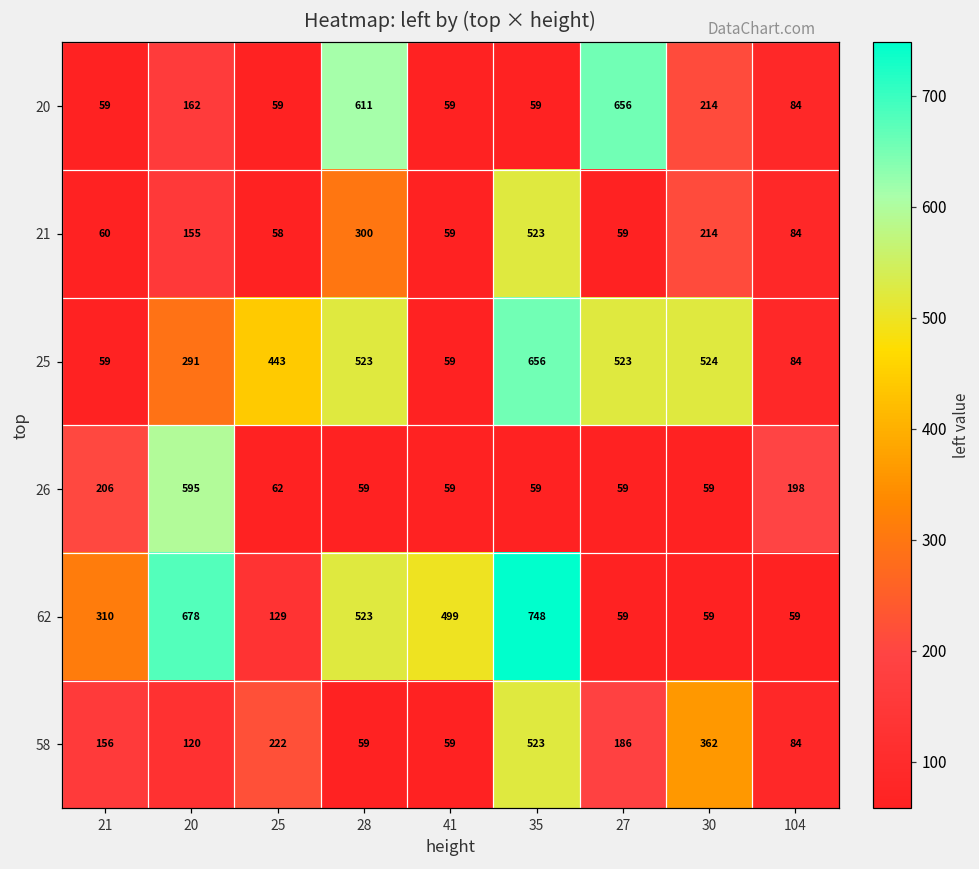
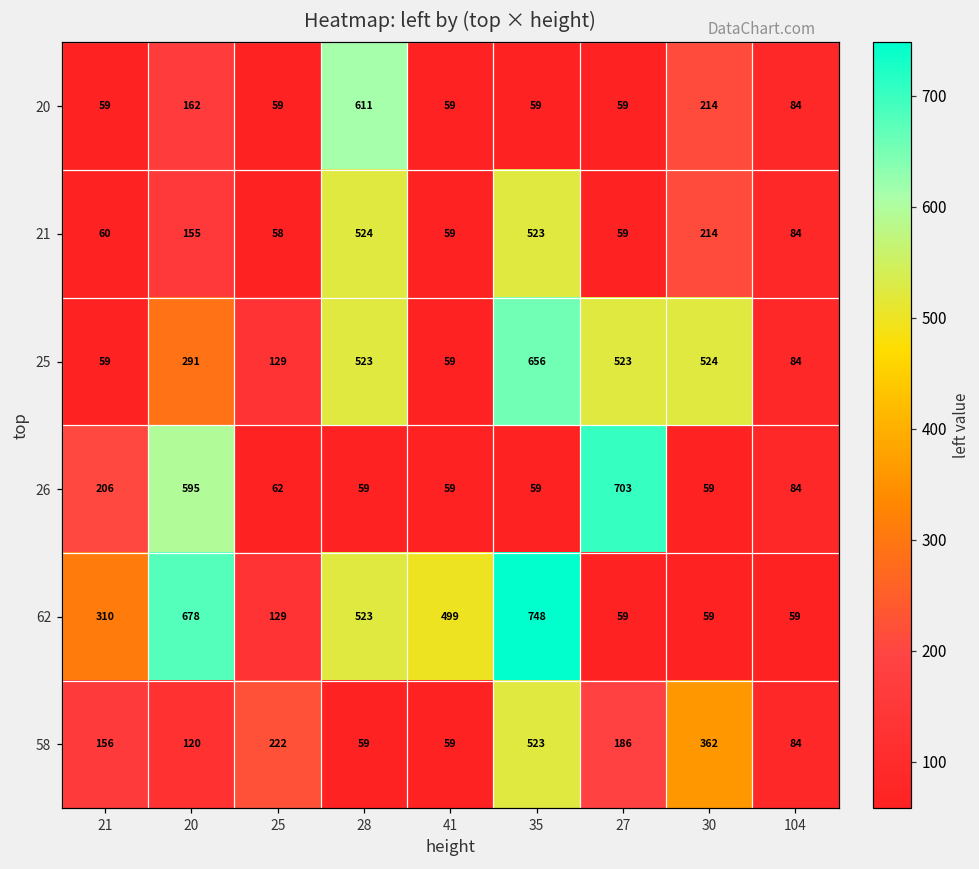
  {
    "20": {
      "21": 59,
      "20": 162,
      "25": 59,
      "28": 611,
      "41": 59,
      "35": 59,
-     "27": 656,
+     "27": 59,
      "30": 214,
      "104": 84
    },
    "21": {
      "21": 60,
      "20": 155,
      "25": 58,
-     "28": 300,
+     "28": 524,
      "41": 59,
      "35": 523,
      "27": 59,
      "30": 214,
      "104": 84
    },
    "25": {
      "21": 59,
      "20": 291,
-     "25": 443,
+     "25": 129,
      "28": 523,
      "41": 59,
      "35": 656,
      "27": 523,
      "30": 524,
      "104": 84
    },
    "26": {
      "21": 206,
      "20": 595,
      "25": 62,
      "28": 59,
      "41": 59,
      "35": 59,
-     "27": 59,
+     "27": 703,
      "30": 59,
-     "104": 198
+     "104": 84
    },
    "62": {
      "21": 310,
      "20": 678,
      "25": 129,
      "28": 523,
      "41": 499,
      "35": 748,
      "27": 59,
      "30": 59,
      "104": 59
    },
    "58": {
      "21": 156,
      "20": 120,
      "25": 222,
      "28": 59,
      "41": 59,
      "35": 523,
      "27": 186,
      "30": 362,
      "104": 84
    }
  }
